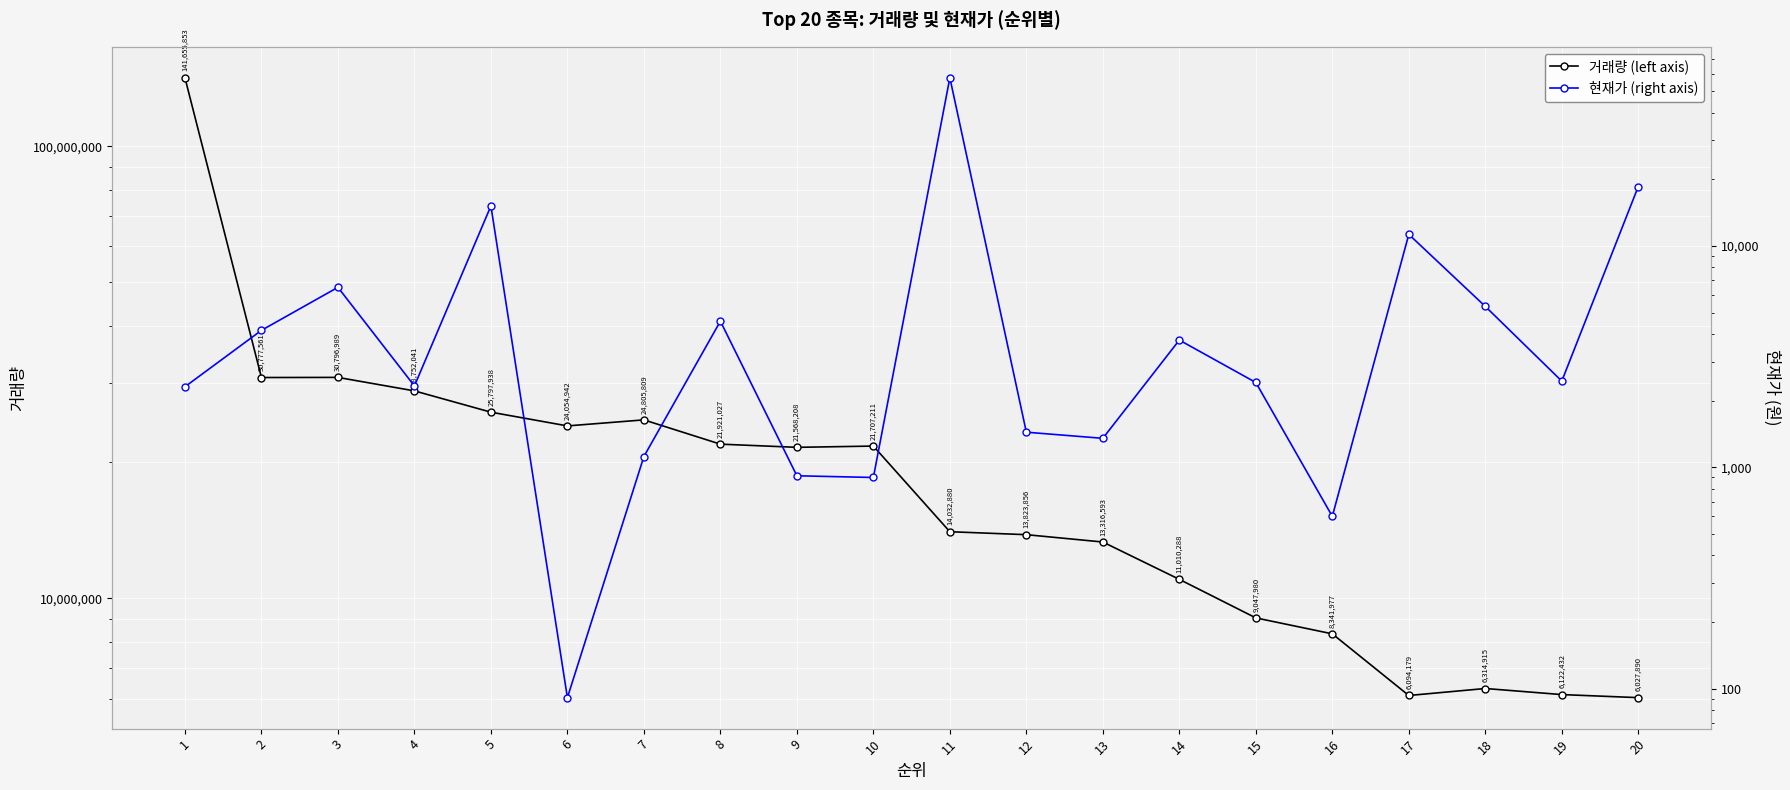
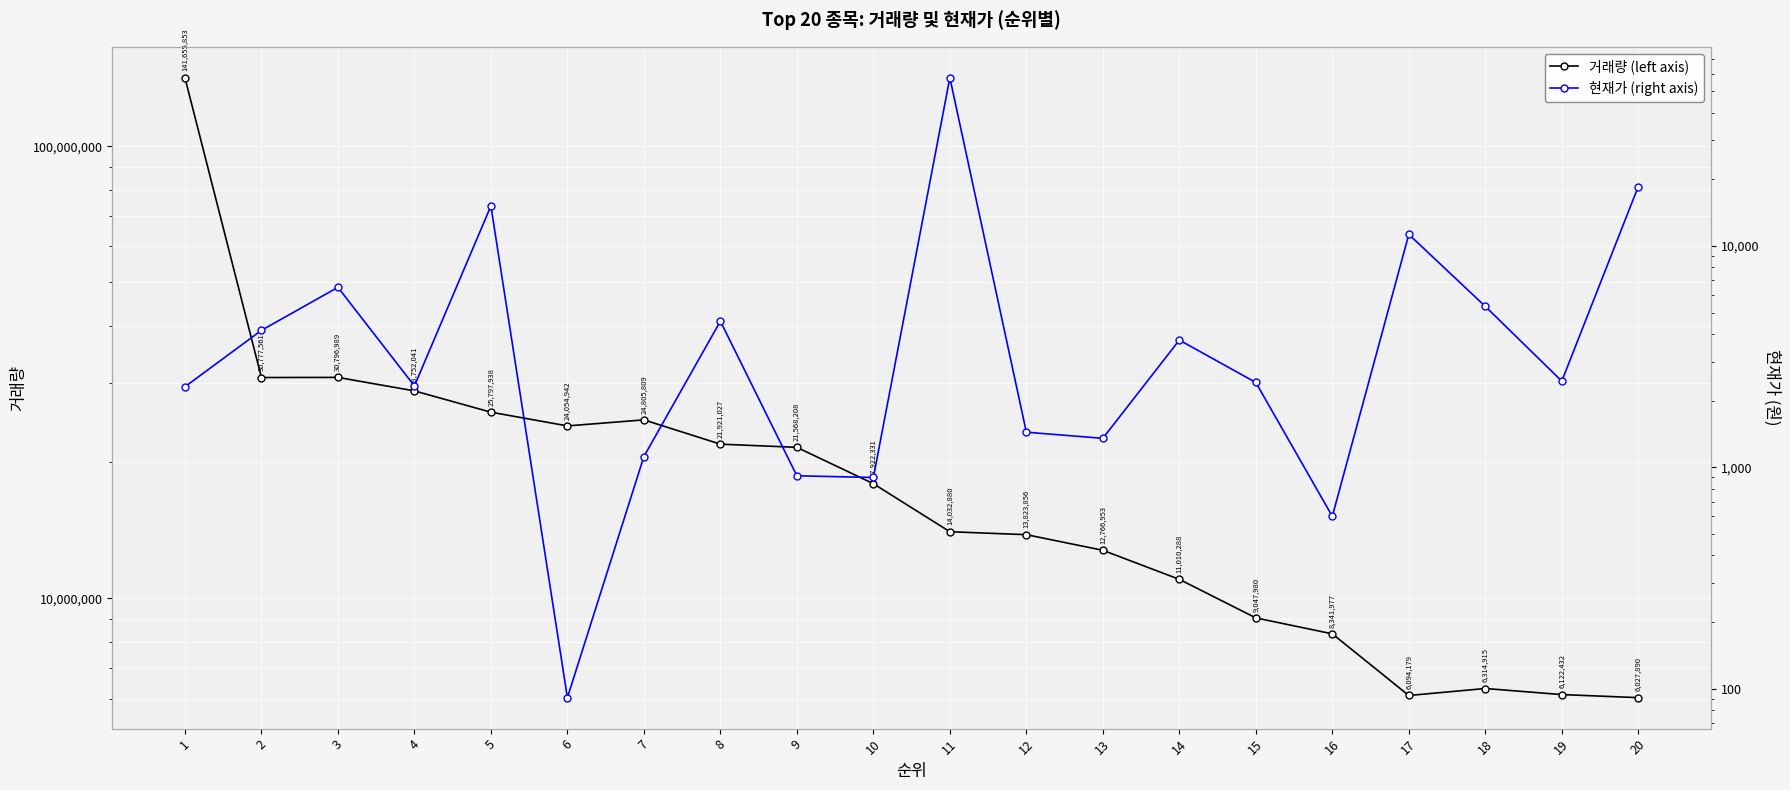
  {
    "거래량 (left axis)": {
      "1": "141,655,853",
      "2": "30,777,561",
      "3": "30,796,989",
      "5": "25,797,938",
      "6": "24,054,942",
      "7": "24,805,809",
      "8": "21,921,027",
      "9": "21,568,208",
-     "10": "21,707,211",
+     "10": "17,922,331",
      "11": "14,032,880",
      "12": "13,823,856",
-     "13": "13,316,593",
+     "13": "12,766,953",
      "14": "11,010,288",
      "15": "9,047,980",
      "16": "8,341,977",
      "17": "6,094,179",
      "18": "6,314,915",
      "19": "6,122,432",
      "20": "6,027,890"
    }
  }
